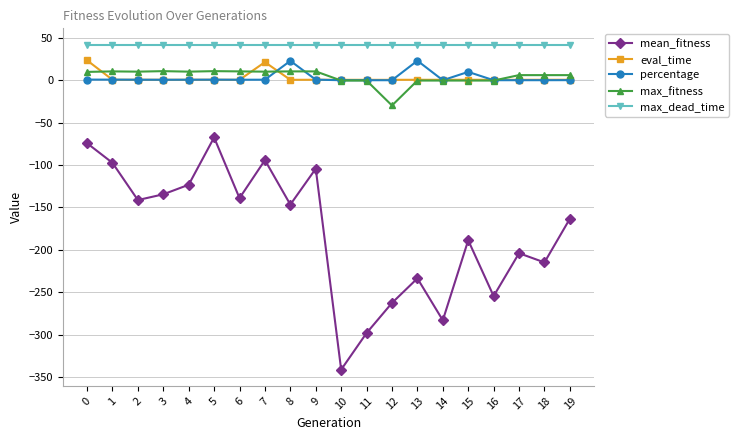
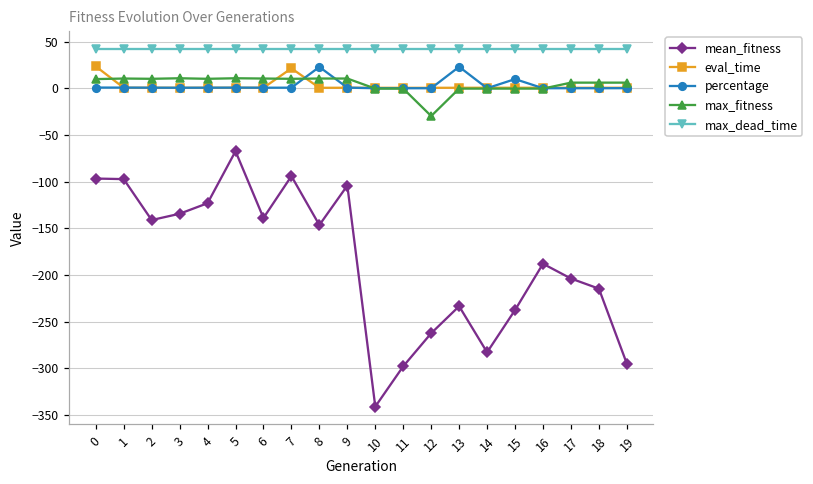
  {
    "mean_fitness": {
-     "0": -70,
+     "0": -100,
      "1": -100,
      "2": -140,
      "3": -130,
      "4": -120,
      "5": -70,
      "6": -140,
      "7": -90,
      "8": -150,
      "9": -100,
      "10": -340,
      "11": -300,
      "12": -260,
      "13": -230,
      "14": -280,
-     "15": -190,
-     "16": -250,
+     "15": -240,
+     "16": -190,
      "17": -200,
      "18": -210,
-     "19": -160
+     "19": -300
    },
    "eval_time": {
      "0": 20,
      "7": 20,
      "8": 0
    },
    "percentage": {
      "0": 0,
      "7": 0,
      "8": 20,
      "13": 20,
      "15": 10
    },
    "max_fitness": {
      "0": 10,
      "1": 10,
      "2": 10,
      "3": 10,
      "4": 10,
      "5": 10,
      "6": 10,
      "7": 10,
      "8": 10,
      "9": 10,
      "12": -30,
      "17": 10,
      "18": 10,
      "19": 10
    },
    "max_dead_time": {
      "0": 40,
      "1": 40,
      "2": 40,
      "3": 40,
      "4": 40,
      "5": 40,
      "6": 40,
      "7": 40,
      "8": 40,
      "9": 40,
      "10": 40,
      "11": 40,
      "12": 40,
      "13": 40,
      "14": 40,
      "15": 40,
      "16": 40,
      "17": 40,
      "18": 40,
      "19": 40
    }
  }
